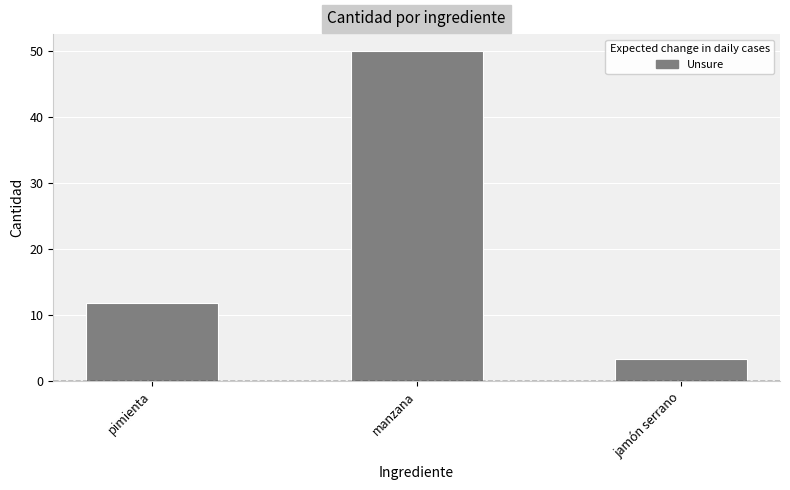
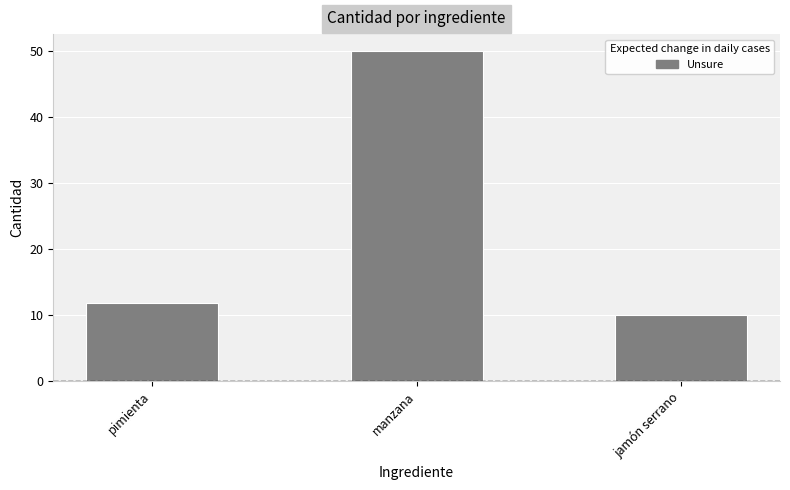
  {
    "pimienta": 12,
    "manzana": 50,
-   "jamón serrano": 3
+   "jamón serrano": 10
  }
